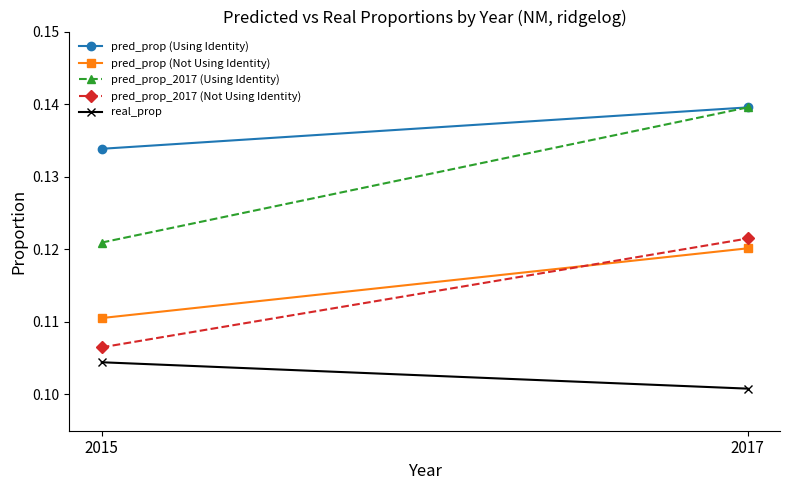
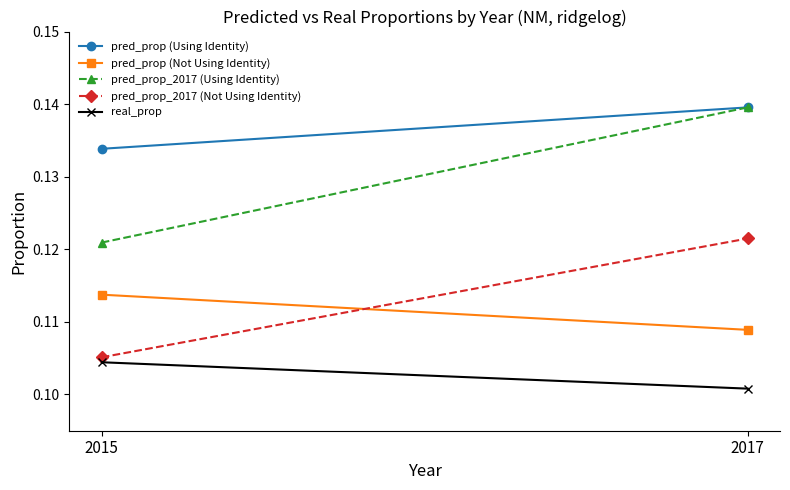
  {
    "pred_prop (Using Identity)": {
      "2015": 0.134
    },
    "pred_prop (Not Using Identity)": {
-     "2015": 0.111,
-     "2017": 0.120
+     "2015": 0.114,
+     "2017": 0.109
    },
    "pred_prop_2017 (Using Identity)": {
      "2015": 0.121
    },
    "pred_prop_2017 (Not Using Identity)": {
-     "2015": 0.106,
+     "2015": 0.105,
      "2017": 0.121
    },
    "real_prop": {
      "2015": 0.104,
      "2017": 0.101
    }
  }
